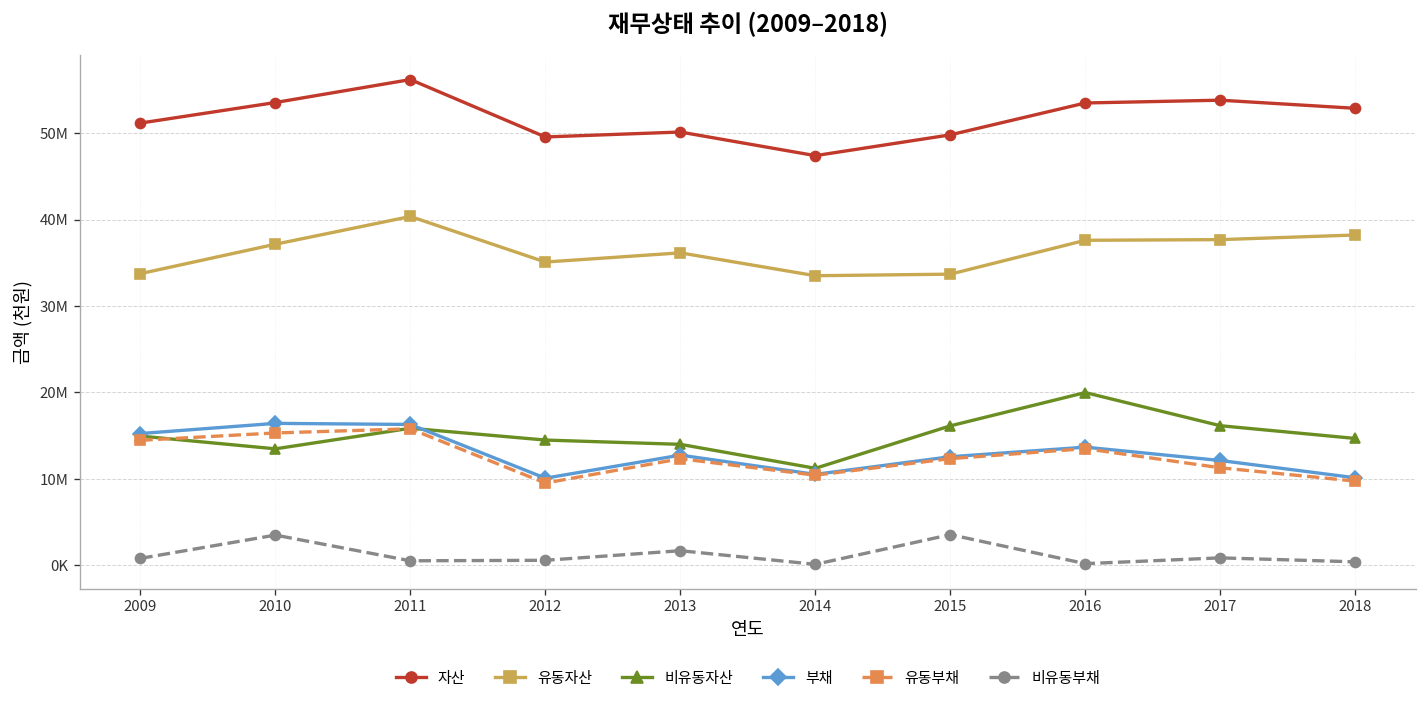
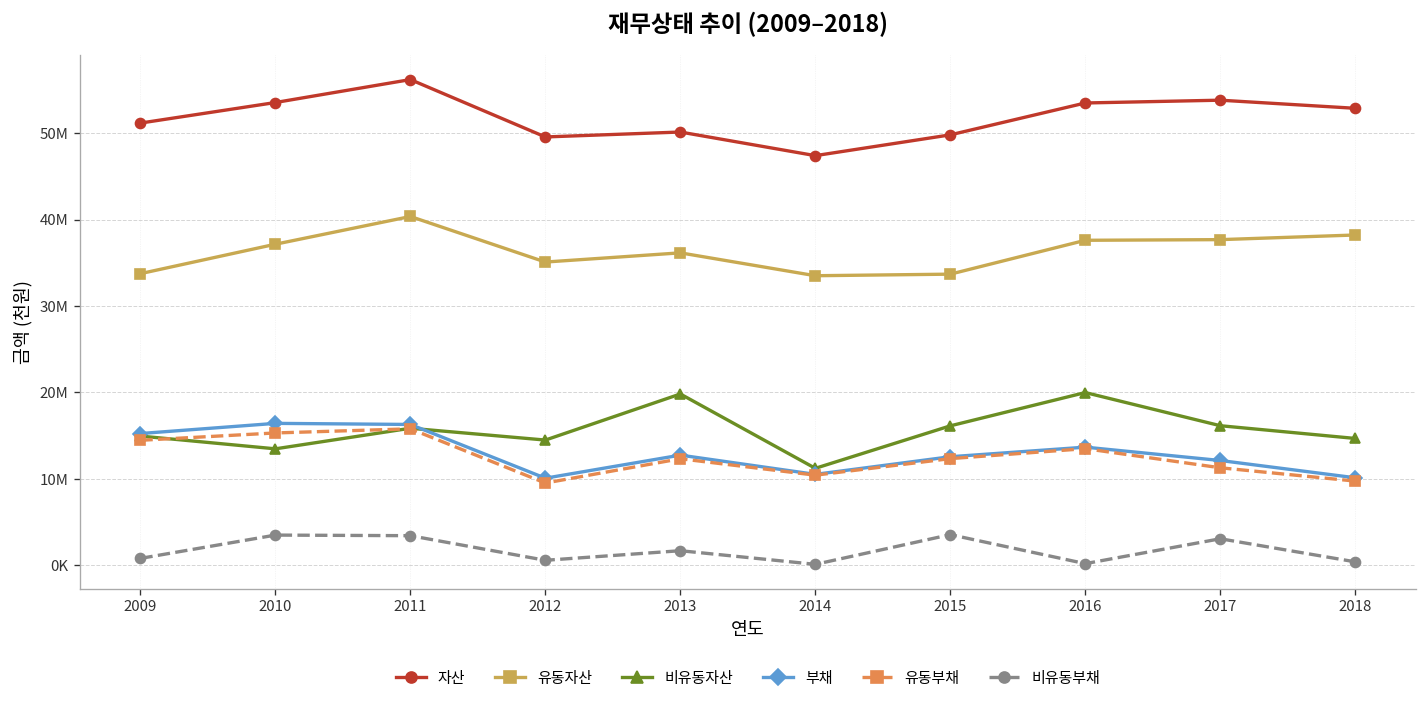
  {
    "자산": {
      "2009": 51000000,
      "2010": 54000000,
      "2011": 56000000,
      "2012": 50000000,
      "2013": 50000000,
      "2014": 47000000,
      "2015": 50000000,
      "2016": 54000000,
      "2017": 54000000,
      "2018": 53000000
    },
    "비유동자산": {
      "2010": 13000000,
      "2012": 14000000,
-     "2013": 14000000,
+     "2013": 20000000,
      "2014": 11000000,
      "2015": 16000000,
      "2016": 20000000,
      "2017": 16000000,
      "2018": 15000000
    },
    "부채": {
      "2010": 16000000,
      "2011": 16000000,
      "2012": 10000000,
      "2013": 13000000,
      "2017": 12000000,
      "2018": 10000000
    },
    "비유동부채": {
      "2009": 1000000,
      "2010": 3000000,
-     "2011": 1000000,
+     "2011": 3000000,
      "2012": 1000000,
      "2013": 2000000,
      "2014": 0,
      "2015": 4000000,
      "2016": 0,
-     "2017": 1000000,
+     "2017": 3000000,
      "2018": 0
    }
  }
